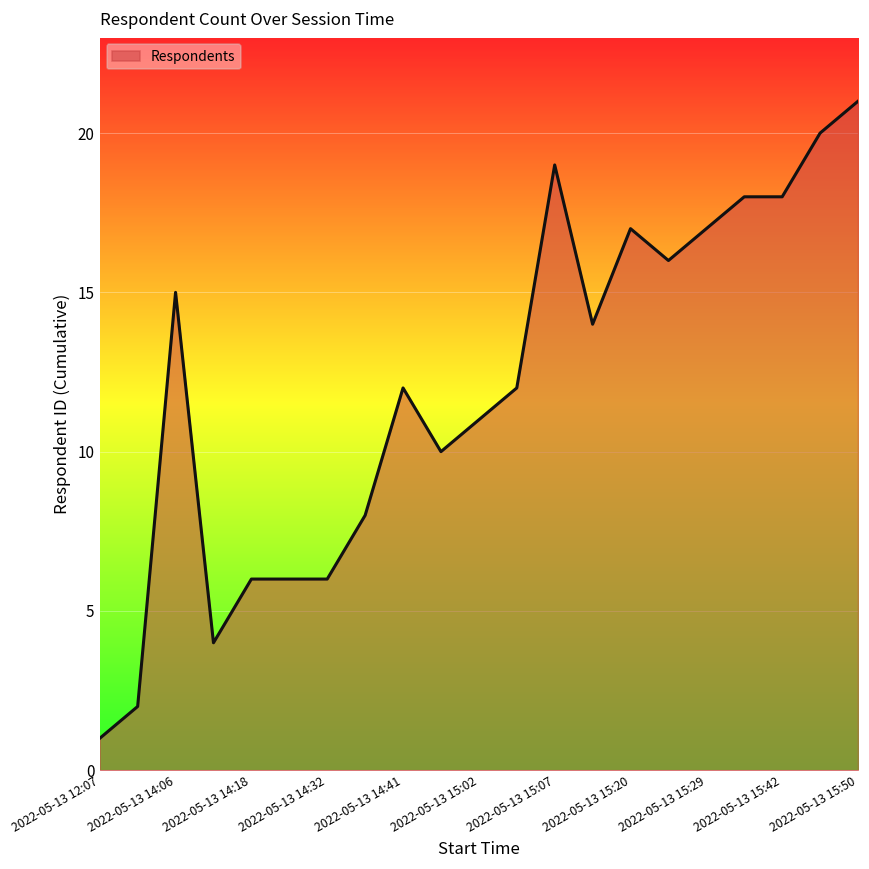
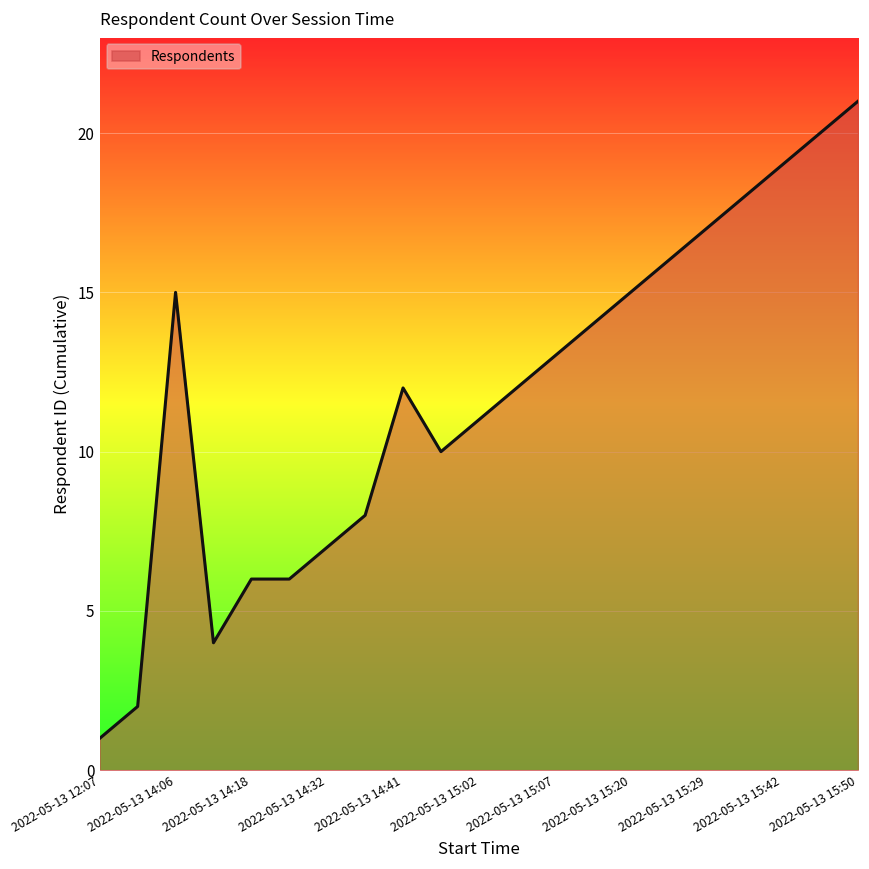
  {
    "2022-05-13 12:07": 1,
    "2022-05-13 14:06": 15,
    "2022-05-13 14:18": 6,
-   "2022-05-13 14:32": 6,
+   "2022-05-13 14:32": 7,
    "2022-05-13 14:41": 12,
    "2022-05-13 15:02": 11,
-   "2022-05-13 15:07": 19,
-   "2022-05-13 15:20": 17,
+   "2022-05-13 15:07": 13,
+   "2022-05-13 15:20": 15,
    "2022-05-13 15:29": 17,
-   "2022-05-13 15:42": 18,
+   "2022-05-13 15:42": 19,
    "2022-05-13 15:50": 21
  }
